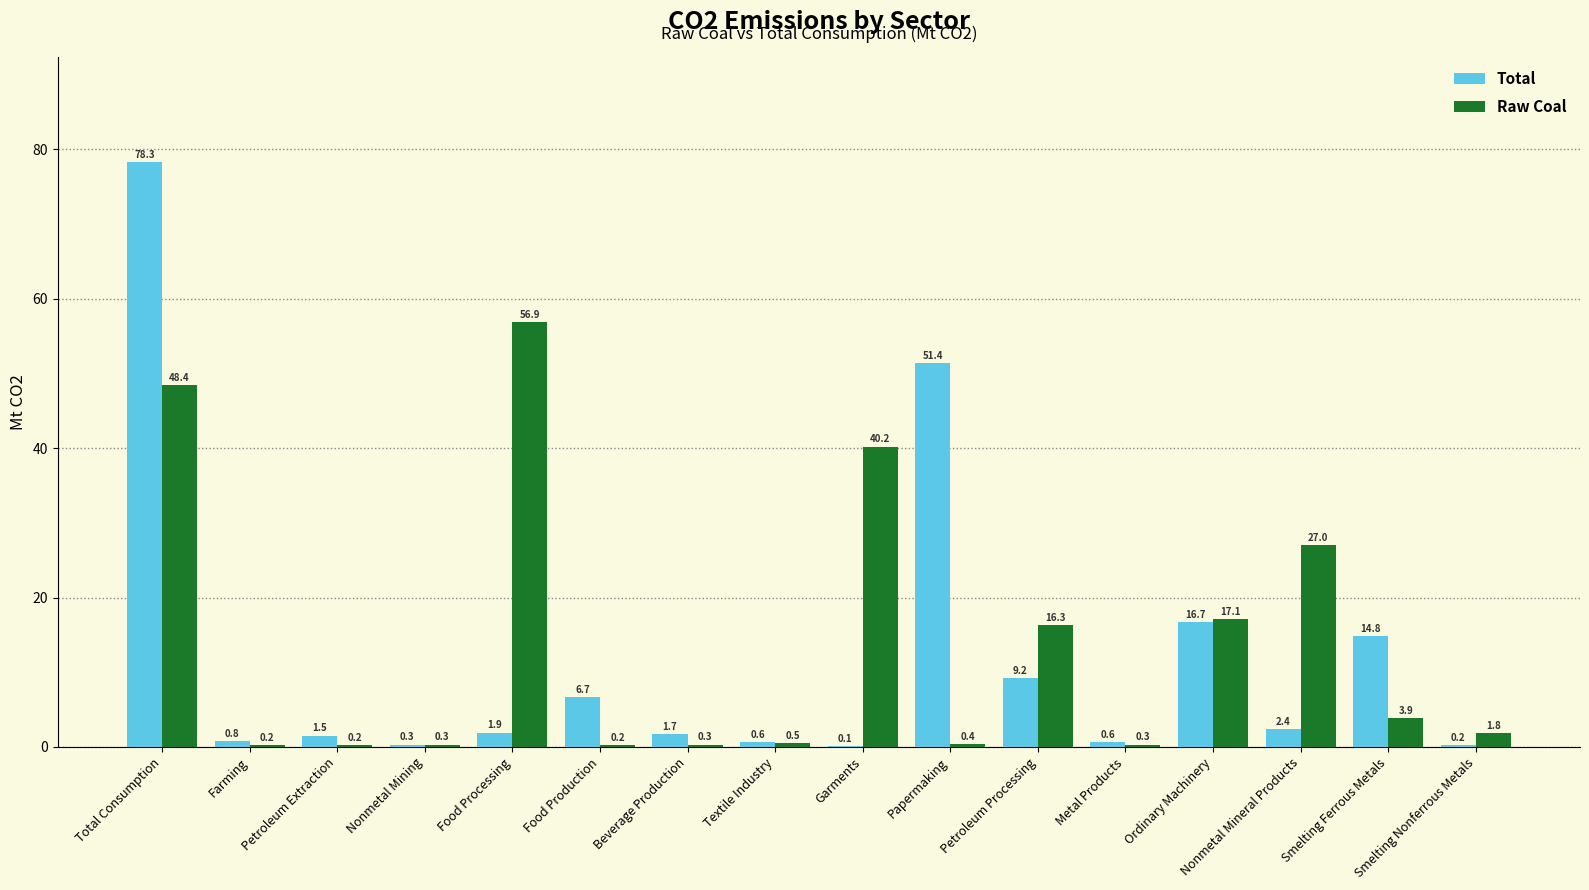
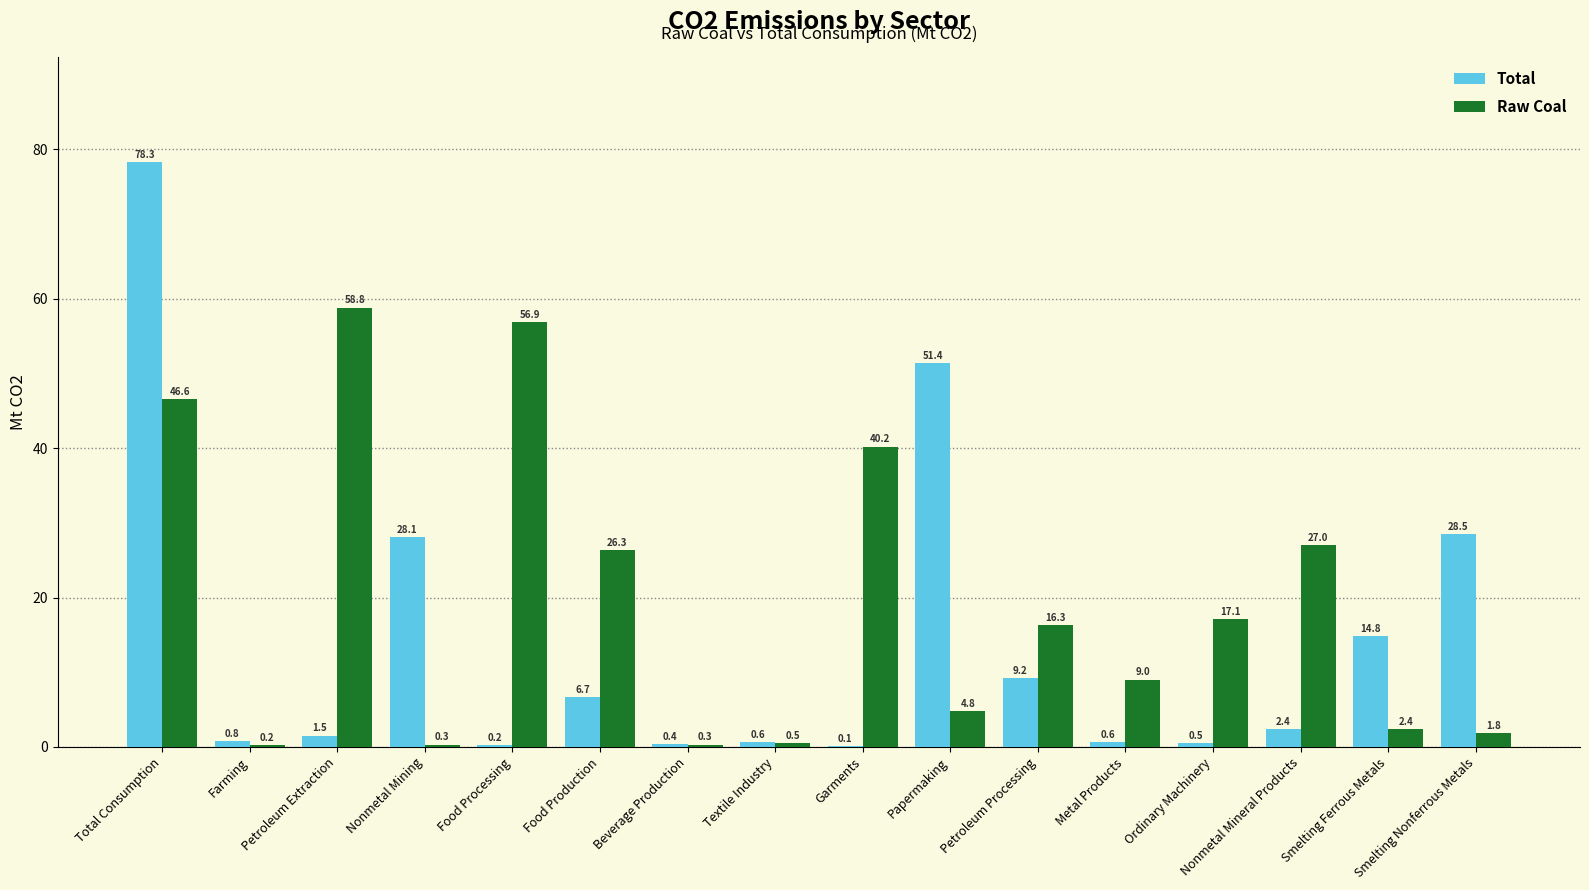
  {
    "Total": {
      "Total Consumption": 78.3,
      "Farming": 0.8,
      "Petroleum Extraction": 1.5,
-     "Nonmetal Mining": 0.3,
-     "Food Processing": 1.9,
+     "Nonmetal Mining": 28.1,
+     "Food Processing": 0.2,
      "Food Production": 6.7,
-     "Beverage Production": 1.7,
+     "Beverage Production": 0.4,
      "Textile Industry": 0.6,
      "Garments": 0.1,
      "Papermaking": 51.4,
      "Petroleum Processing": 9.2,
      "Metal Products": 0.6,
-     "Ordinary Machinery": 16.7,
+     "Ordinary Machinery": 0.5,
      "Nonmetal Mineral Products": 2.4,
      "Smelting Ferrous Metals": 14.8,
-     "Smelting Nonferrous Metals": 0.2
+     "Smelting Nonferrous Metals": 28.5
    },
    "Raw Coal": {
-     "Total Consumption": 48.4,
+     "Total Consumption": 46.6,
      "Farming": 0.2,
-     "Petroleum Extraction": 0.2,
+     "Petroleum Extraction": 58.8,
      "Nonmetal Mining": 0.3,
      "Food Processing": 56.9,
-     "Food Production": 0.2,
+     "Food Production": 26.3,
      "Beverage Production": 0.3,
      "Textile Industry": 0.5,
      "Garments": 40.2,
-     "Papermaking": 0.4,
+     "Papermaking": 4.8,
      "Petroleum Processing": 16.3,
-     "Metal Products": 0.3,
+     "Metal Products": 9.0,
      "Ordinary Machinery": 17.1,
      "Nonmetal Mineral Products": 27.0,
-     "Smelting Ferrous Metals": 3.9,
+     "Smelting Ferrous Metals": 2.4,
      "Smelting Nonferrous Metals": 1.8
    }
  }
